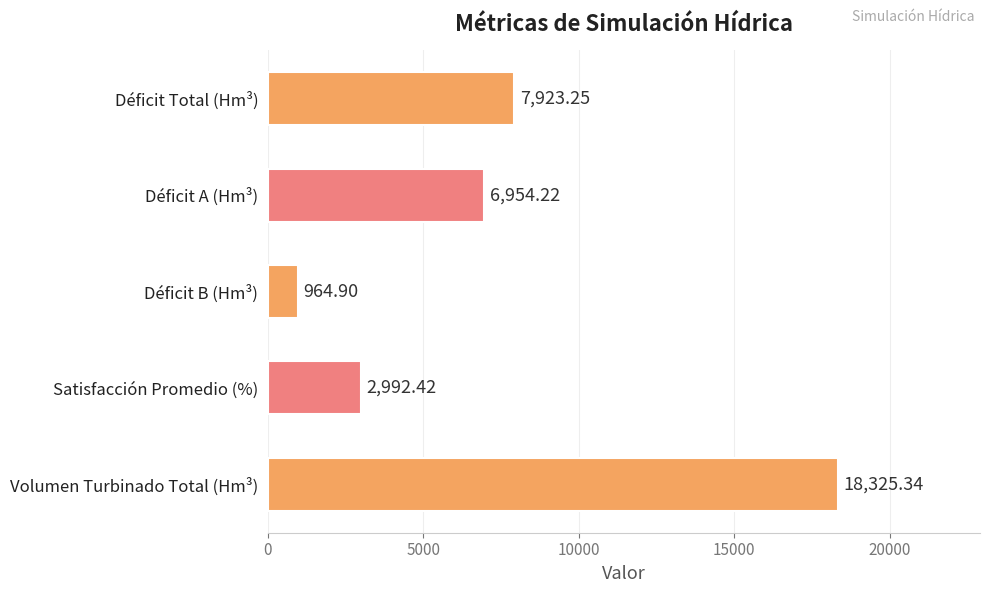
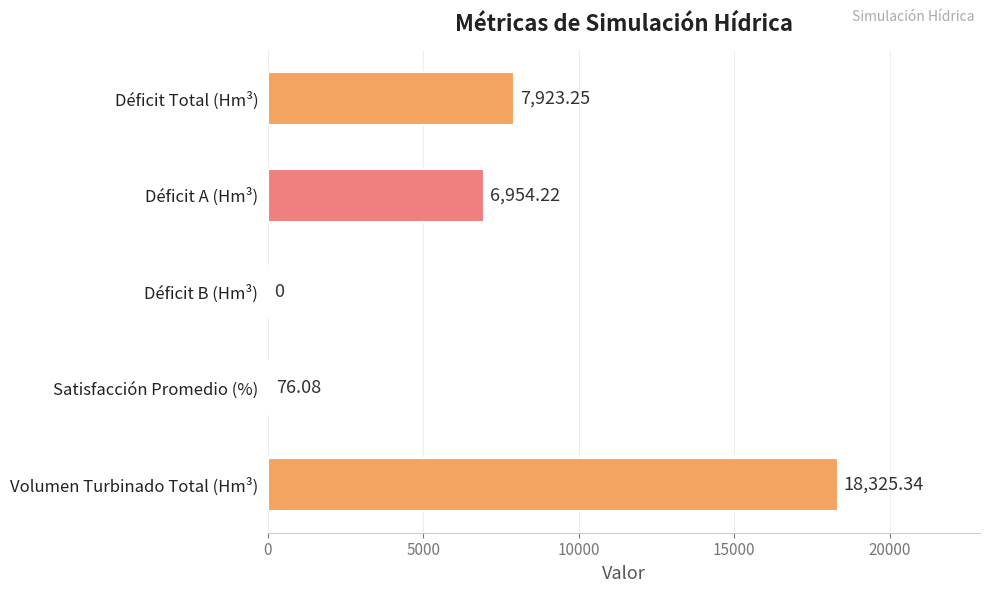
  {
    "Déficit Total (Hm³)": "7,923.25",
    "Déficit A (Hm³)": "6,954.22",
-   "Déficit B (Hm³)": "964.90",
-   "Satisfacción Promedio (%)": "2,992.42",
+   "Déficit B (Hm³)": "0",
+   "Satisfacción Promedio (%)": "76.08",
    "Volumen Turbinado Total (Hm³)": "18,325.34"
  }
